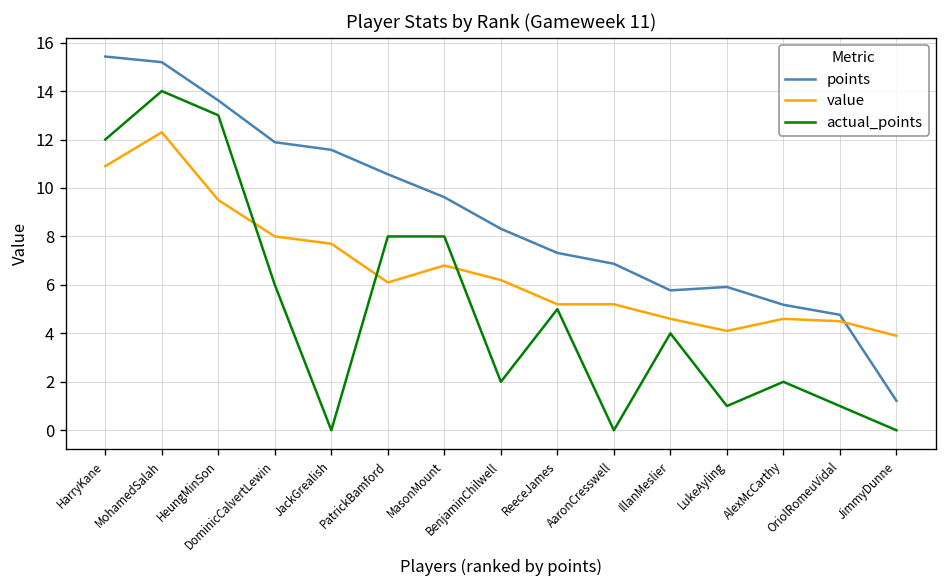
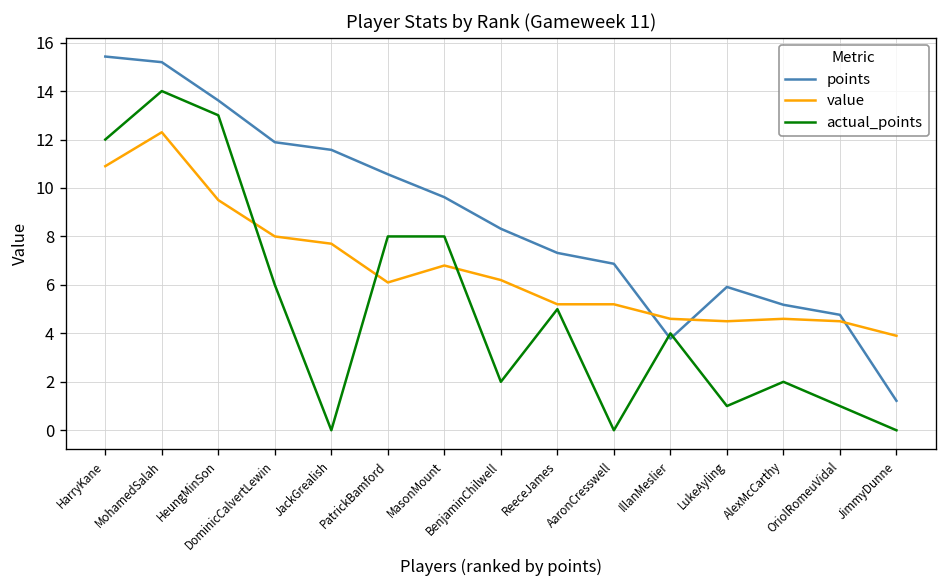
  {
    "points": {
      "HarryKane": 15.4,
      "MohamedSalah": 15.2,
      "HeungMinSon": 13.6,
      "DominicCalvertLewin": 11.9,
      "JackGrealish": 11.6,
      "PatrickBamford": 10.6,
      "MasonMount": 9.6,
      "BenjaminChilwell": 8.3,
      "ReeceJames": 7.3,
      "AaronCresswell": 6.9,
-     "IllanMeslier": 5.8,
+     "IllanMeslier": 3.8,
      "LukeAyling": 5.9,
      "AlexMcCarthy": 5.2,
      "OriolRomeuVidal": 4.8,
      "JimmyDunne": 1.2
    },
    "value": {
      "HarryKane": 10.9,
      "MohamedSalah": 12.3,
      "HeungMinSon": 9.5,
      "DominicCalvertLewin": 8.0,
      "JackGrealish": 7.7,
      "PatrickBamford": 6.1,
      "MasonMount": 6.8,
      "BenjaminChilwell": 6.2,
      "ReeceJames": 5.2,
      "AaronCresswell": 5.2,
      "IllanMeslier": 4.6,
-     "LukeAyling": 4.1,
+     "LukeAyling": 4.5,
      "AlexMcCarthy": 4.6,
      "OriolRomeuVidal": 4.5,
      "JimmyDunne": 3.9
    },
    "actual_points": {
      "HarryKane": 12.0,
      "MohamedSalah": 14.0,
      "HeungMinSon": 13.0,
      "DominicCalvertLewin": 6.0,
      "JackGrealish": 0.0,
      "PatrickBamford": 8.0,
      "MasonMount": 8.0,
      "BenjaminChilwell": 2.0,
      "ReeceJames": 5.0,
      "AaronCresswell": 0.0,
      "IllanMeslier": 4.0,
      "LukeAyling": 1.0,
      "AlexMcCarthy": 2.0,
      "OriolRomeuVidal": 1.0,
      "JimmyDunne": 0.0
    }
  }
